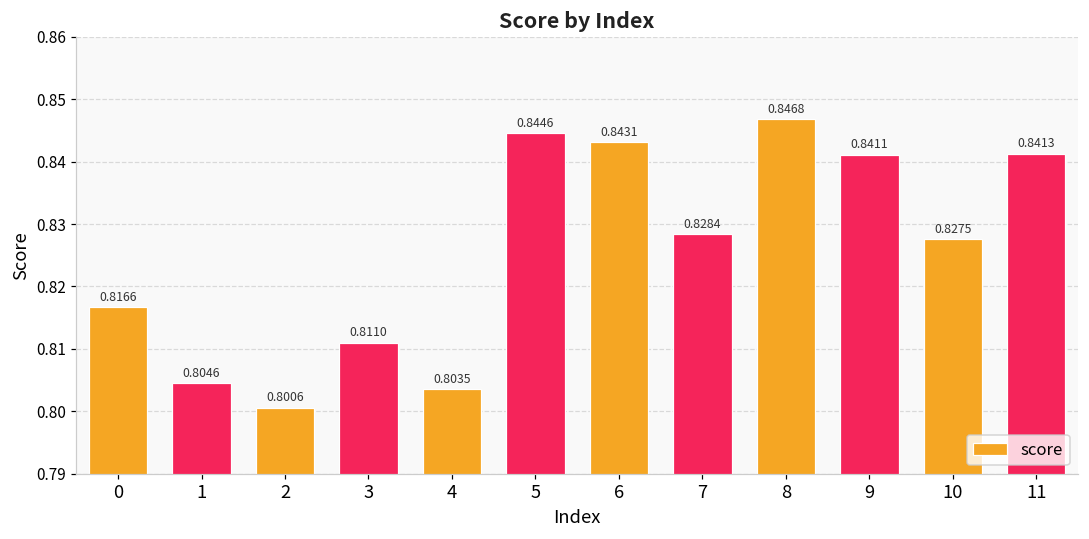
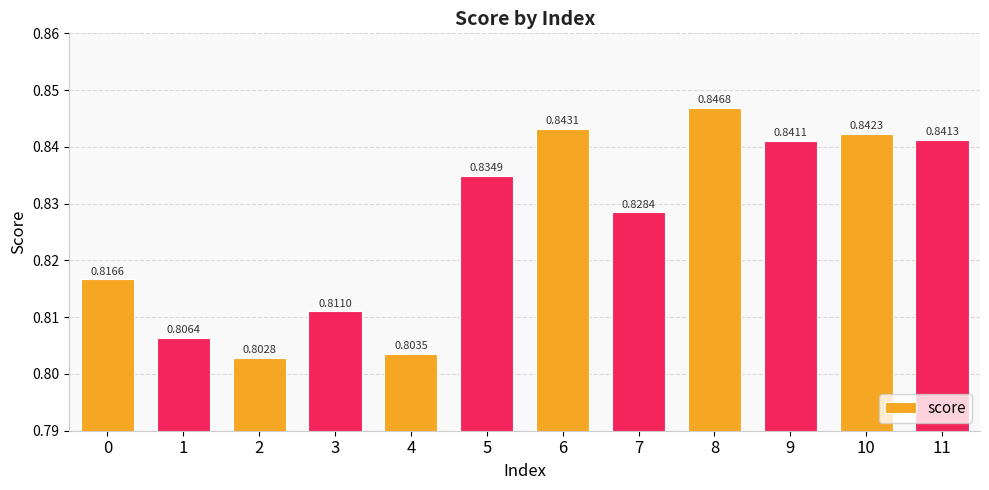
  {
    "0": 0.8166,
-   "1": 0.8046,
-   "2": 0.8006,
+   "1": 0.8064,
+   "2": 0.8028,
    "3": 0.8110,
    "4": 0.8035,
-   "5": 0.8446,
+   "5": 0.8349,
    "6": 0.8431,
    "7": 0.8284,
    "8": 0.8468,
    "9": 0.8411,
-   "10": 0.8275,
+   "10": 0.8423,
    "11": 0.8413
  }
